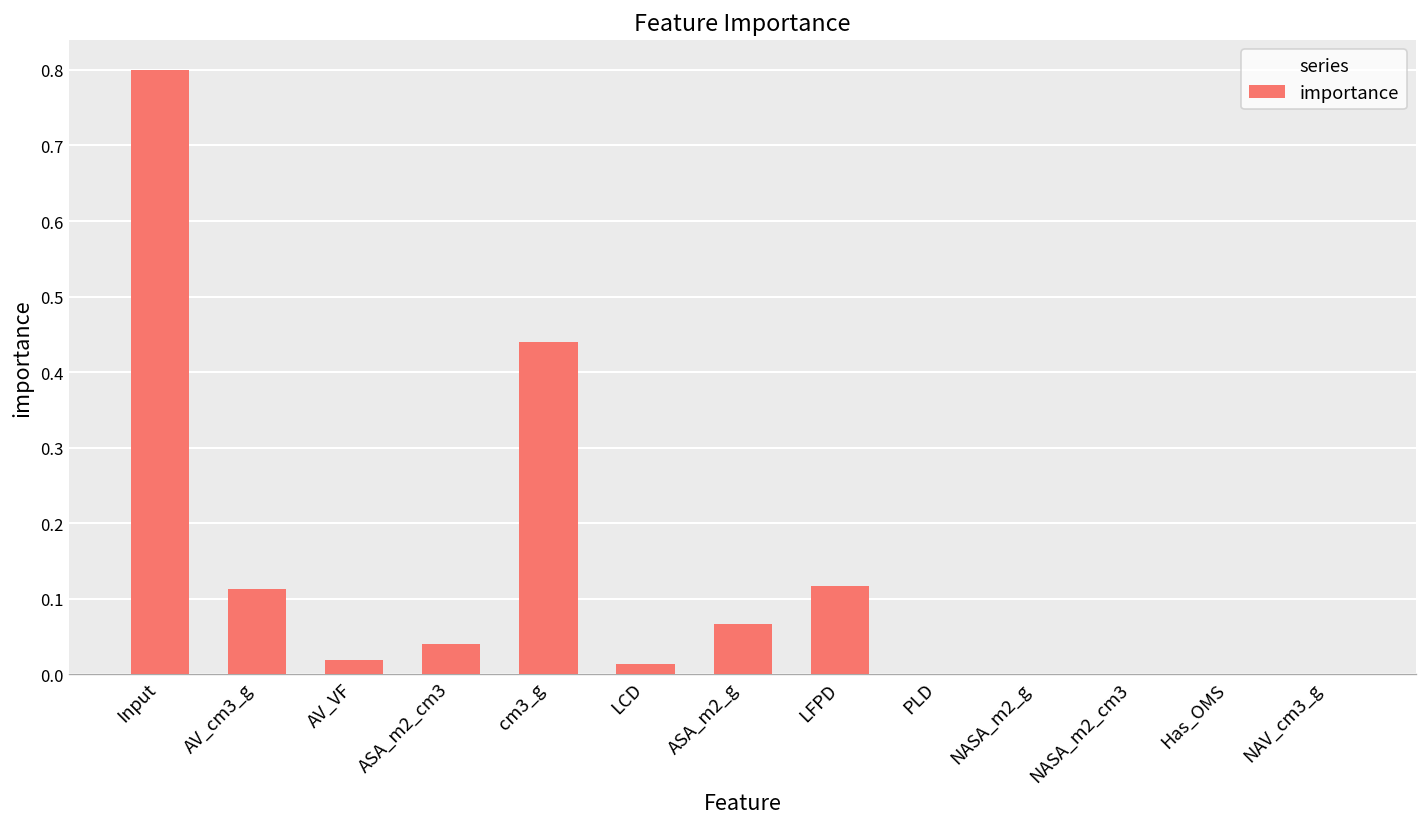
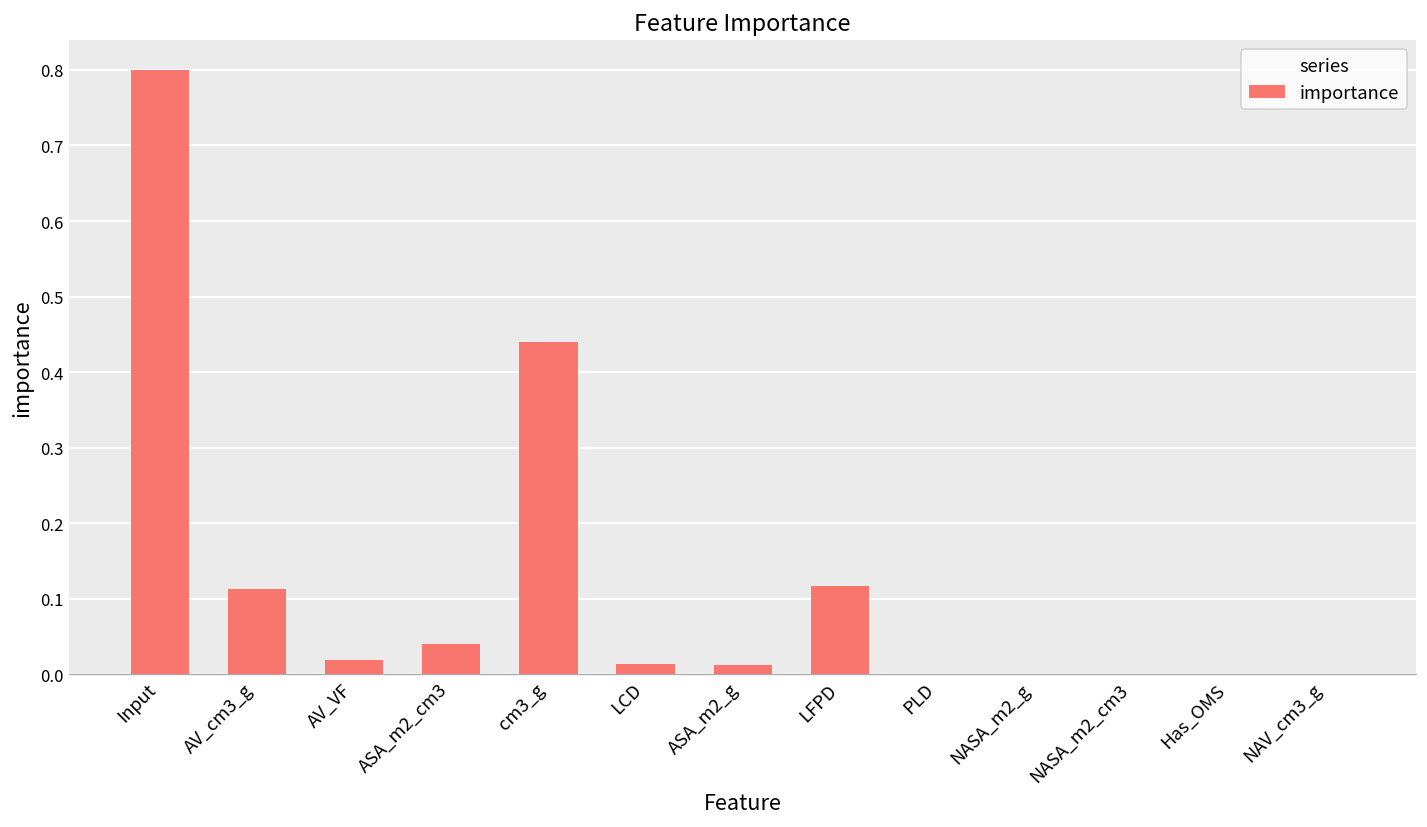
  {
    "Input": 0.80,
    "AV_cm3_g": 0.11,
    "AV_VF": 0.02,
    "ASA_m2_cm3": 0.04,
    "cm3_g": 0.44,
    "LCD": 0.01,
-   "ASA_m2_g": 0.07,
+   "ASA_m2_g": 0.01,
    "LFPD": 0.12
  }
